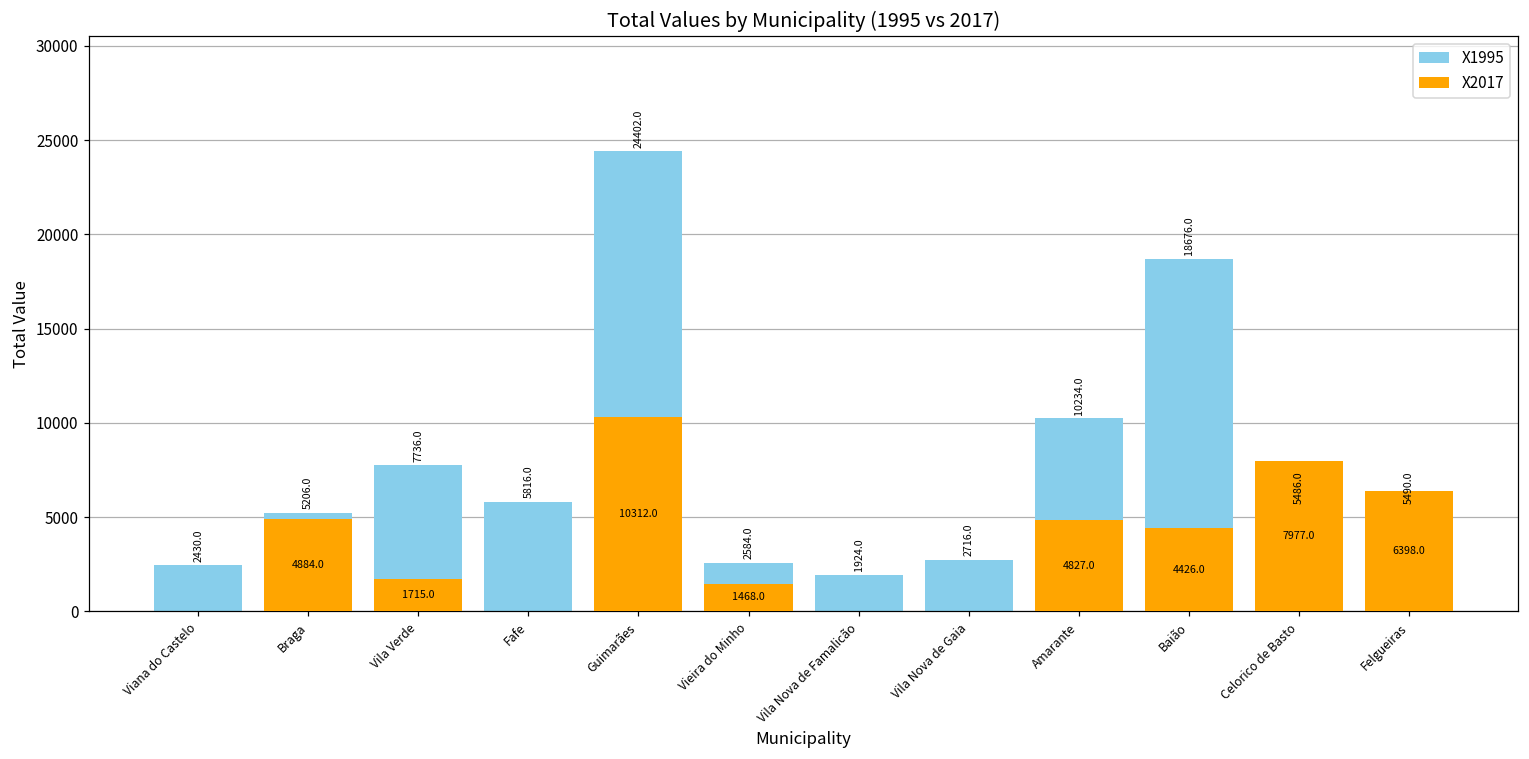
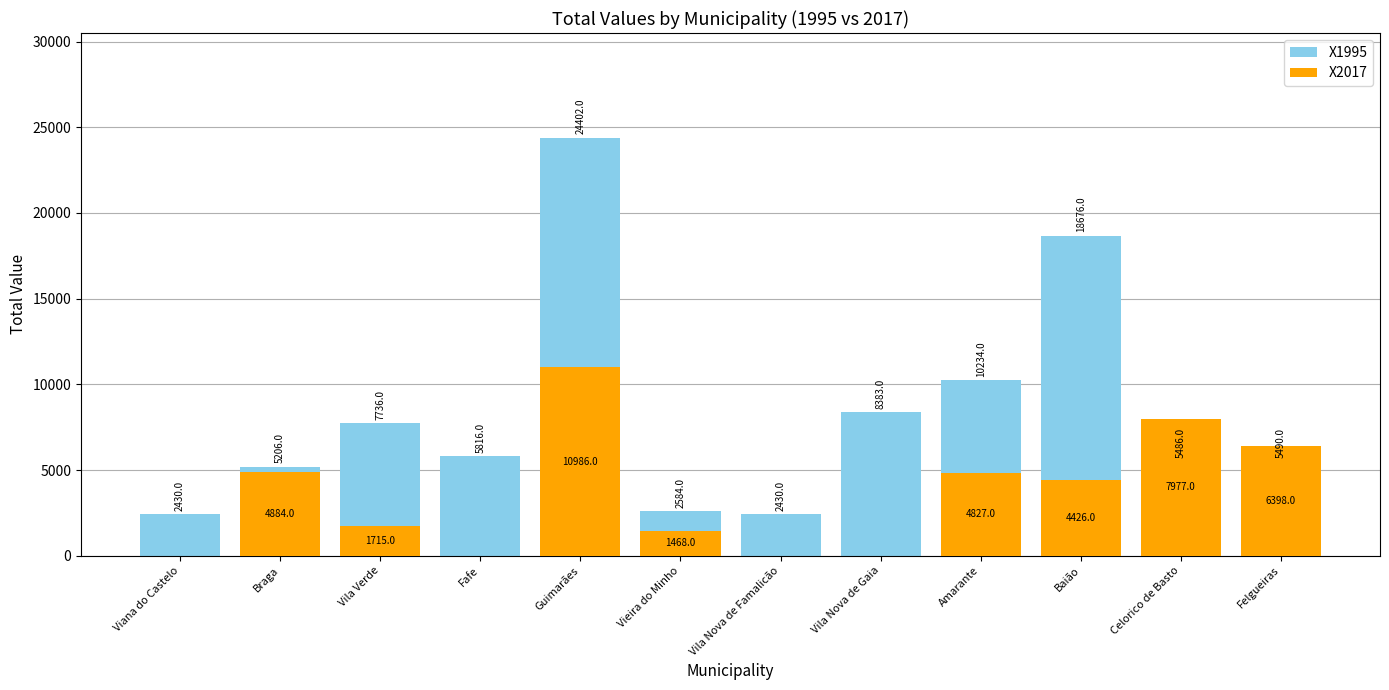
  {
    "X1995": {
      "Viana do Castelo": 2430.0,
      "Braga": 5206.0,
      "Vila Verde": 7736.0,
      "Fafe": 5816.0,
      "Guimarães": 24402.0,
      "Vieira do Minho": 2584.0,
-     "Vila Nova de Famalicão": 1924.0,
-     "Vila Nova de Gaia": 2716.0,
+     "Vila Nova de Famalicão": 2430.0,
+     "Vila Nova de Gaia": 8383.0,
      "Amarante": 10234.0,
      "Baião": 18676.0
    },
    "X2017": {
-     "Guimarães": 10312.0
+     "Guimarães": 10986.0
    }
  }
